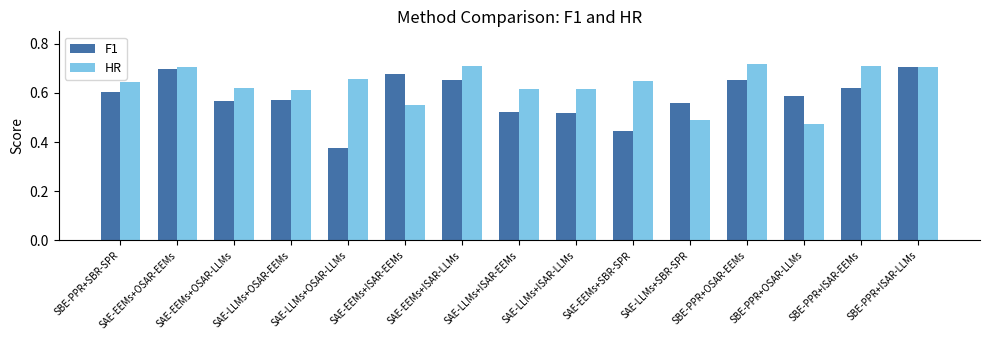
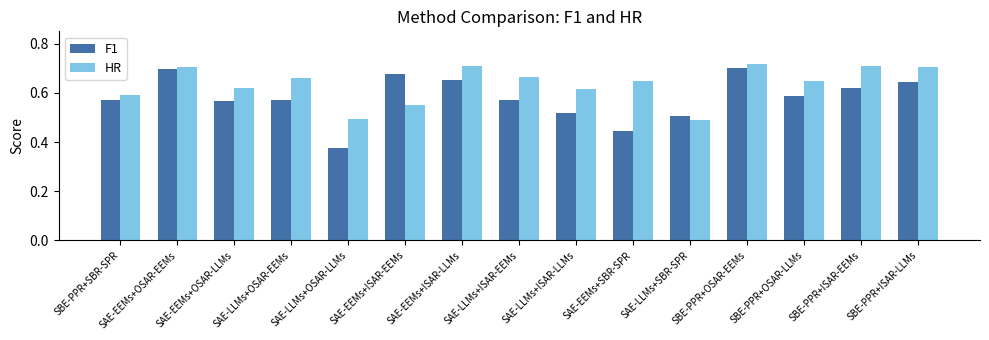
  {
    "F1": {
-     "SBE-PPR+SBR-SPR": 0.60,
+     "SBE-PPR+SBR-SPR": 0.57,
      "SAE-EEMs+OSAR-EEMs": 0.70,
      "SAE-EEMs+OSAR-LLMs": 0.57,
      "SAE-LLMs+OSAR-EEMs": 0.57,
      "SAE-LLMs+OSAR-LLMs": 0.38,
      "SAE-EEMs+ISAR-EEMs": 0.68,
      "SAE-EEMs+ISAR-LLMs": 0.65,
-     "SAE-LLMs+ISAR-EEMs": 0.52,
+     "SAE-LLMs+ISAR-EEMs": 0.57,
      "SAE-LLMs+ISAR-LLMs": 0.52,
      "SAE-EEMs+SBR-SPR": 0.44,
-     "SAE-LLMs+SBR-SPR": 0.56,
-     "SBE-PPR+OSAR-EEMs": 0.65,
+     "SAE-LLMs+SBR-SPR": 0.50,
+     "SBE-PPR+OSAR-EEMs": 0.70,
      "SBE-PPR+OSAR-LLMs": 0.59,
      "SBE-PPR+ISAR-EEMs": 0.62,
-     "SBE-PPR+ISAR-LLMs": 0.71
+     "SBE-PPR+ISAR-LLMs": 0.65
    },
    "HR": {
-     "SBE-PPR+SBR-SPR": 0.64,
+     "SBE-PPR+SBR-SPR": 0.59,
      "SAE-EEMs+OSAR-EEMs": 0.71,
      "SAE-EEMs+OSAR-LLMs": 0.62,
-     "SAE-LLMs+OSAR-EEMs": 0.61,
-     "SAE-LLMs+OSAR-LLMs": 0.66,
+     "SAE-LLMs+OSAR-EEMs": 0.66,
+     "SAE-LLMs+OSAR-LLMs": 0.49,
      "SAE-EEMs+ISAR-EEMs": 0.55,
      "SAE-EEMs+ISAR-LLMs": 0.71,
-     "SAE-LLMs+ISAR-EEMs": 0.62,
+     "SAE-LLMs+ISAR-EEMs": 0.66,
      "SAE-LLMs+ISAR-LLMs": 0.61,
      "SAE-EEMs+SBR-SPR": 0.65,
      "SAE-LLMs+SBR-SPR": 0.49,
      "SBE-PPR+OSAR-EEMs": 0.72,
-     "SBE-PPR+OSAR-LLMs": 0.48,
+     "SBE-PPR+OSAR-LLMs": 0.65,
      "SBE-PPR+ISAR-EEMs": 0.71,
      "SBE-PPR+ISAR-LLMs": 0.70
    }
  }
